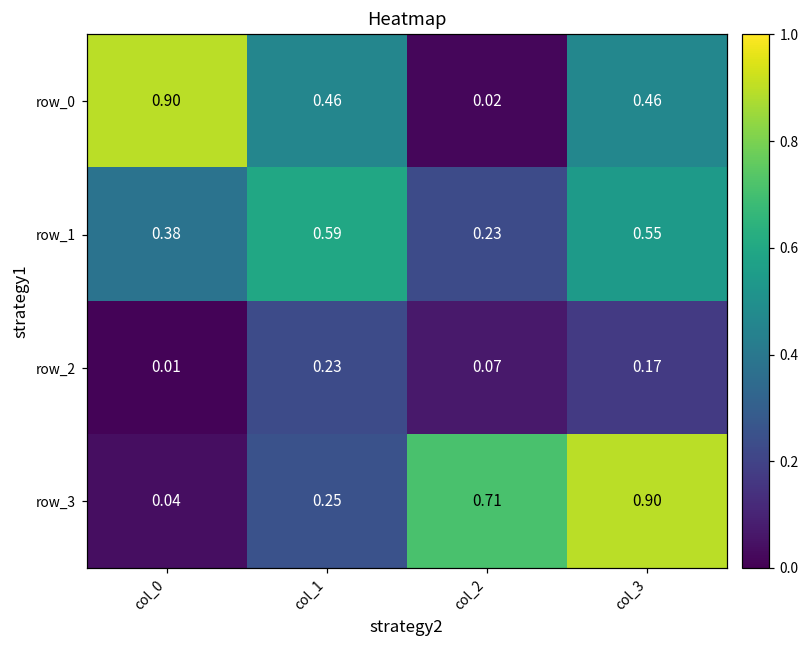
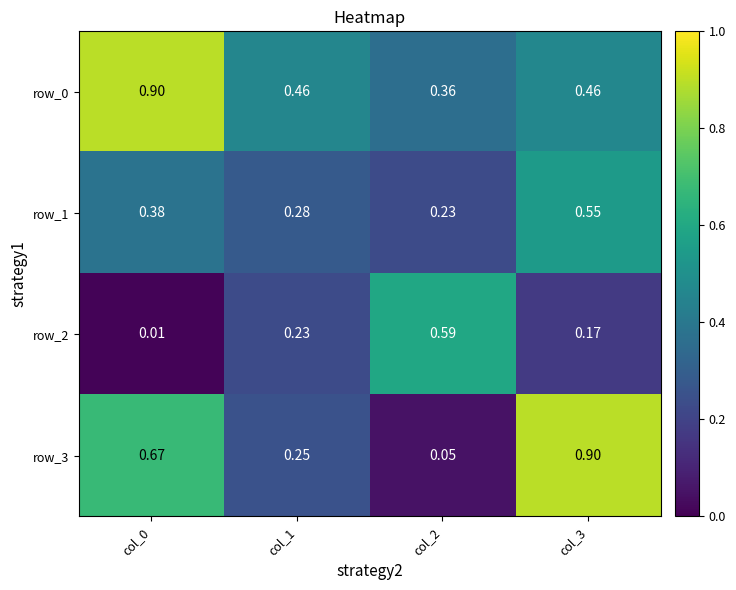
  {
    "row_0": {
      "col_0": 0.90,
      "col_1": 0.46,
-     "col_2": 0.02,
+     "col_2": 0.36,
      "col_3": 0.46
    },
    "row_1": {
      "col_0": 0.38,
-     "col_1": 0.59,
+     "col_1": 0.28,
      "col_2": 0.23,
      "col_3": 0.55
    },
    "row_2": {
      "col_0": 0.01,
      "col_1": 0.23,
-     "col_2": 0.07,
+     "col_2": 0.59,
      "col_3": 0.17
    },
    "row_3": {
-     "col_0": 0.04,
+     "col_0": 0.67,
      "col_1": 0.25,
-     "col_2": 0.71,
+     "col_2": 0.05,
      "col_3": 0.90
    }
  }
